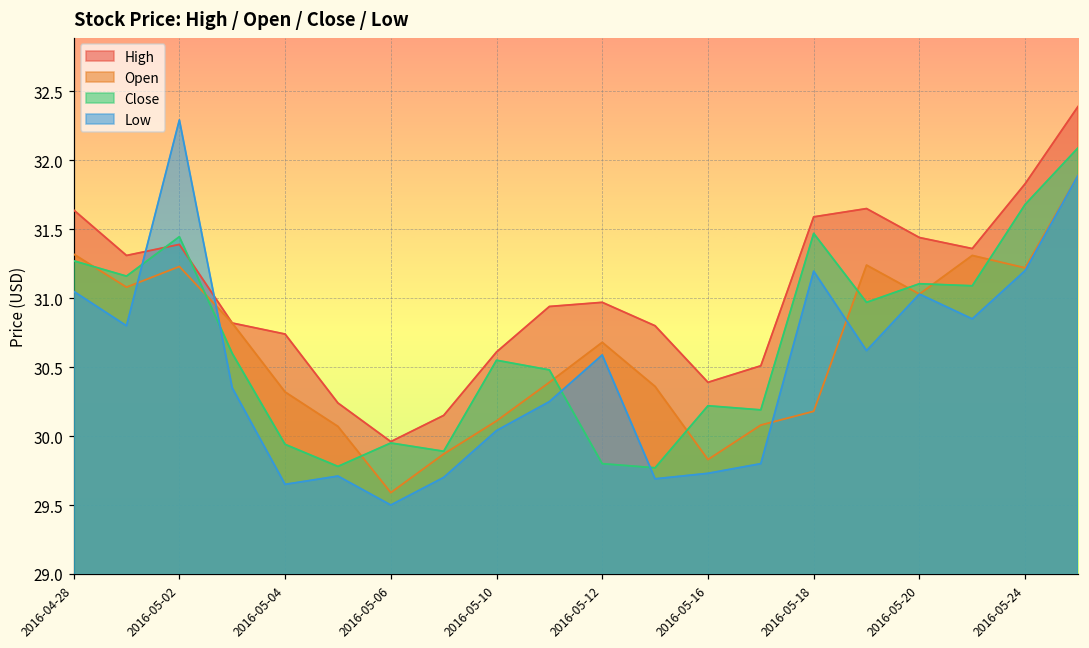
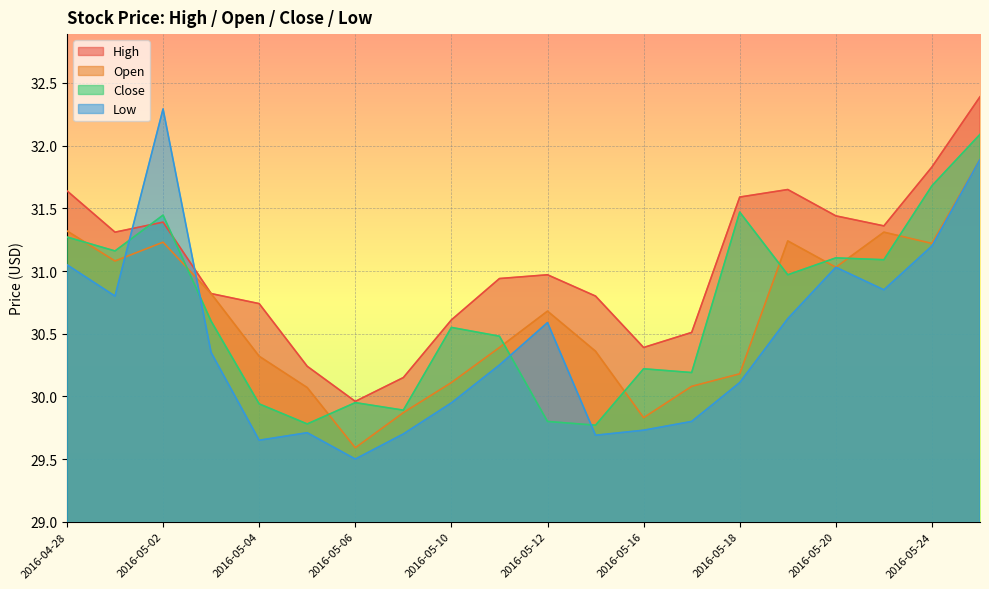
  {
    "Close": {
      "2016-04-28": 31.27,
      "2016-05-02": 31.45,
      "2016-05-04": 29.94,
      "2016-05-10": 30.55,
      "2016-05-12": 29.80,
      "2016-05-16": 30.22,
      "2016-05-18": 31.47,
      "2016-05-20": 31.10,
      "2016-05-24": 31.68
    },
    "Low": {
      "2016-04-28": 31.05,
      "2016-05-02": 32.29,
      "2016-05-04": 29.65,
      "2016-05-06": 29.50,
-     "2016-05-10": 30.04,
+     "2016-05-10": 29.95,
      "2016-05-12": 30.59,
      "2016-05-16": 29.73,
-     "2016-05-18": 31.20,
+     "2016-05-18": 30.11,
      "2016-05-24": 31.20
    }
  }
